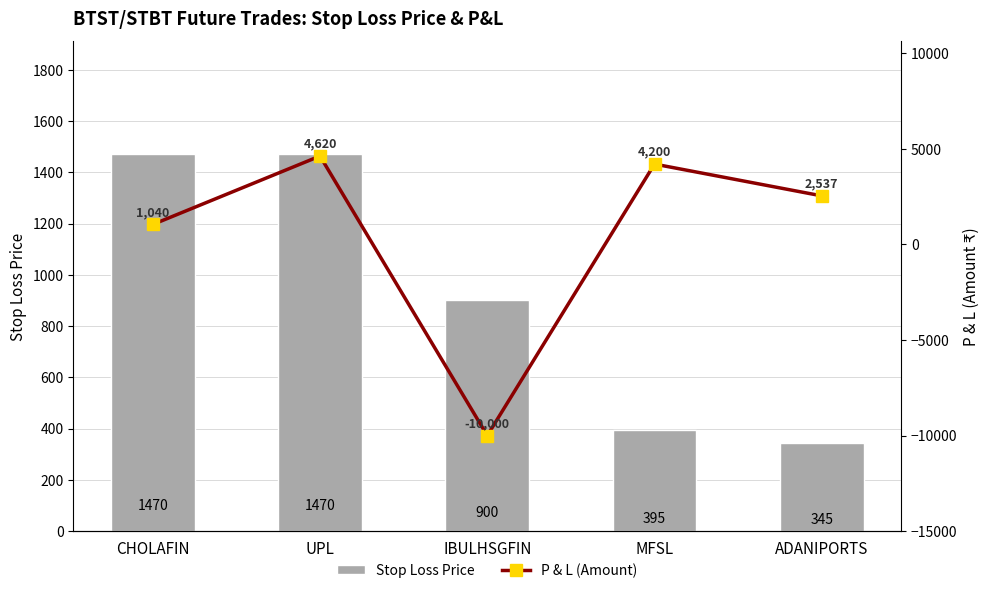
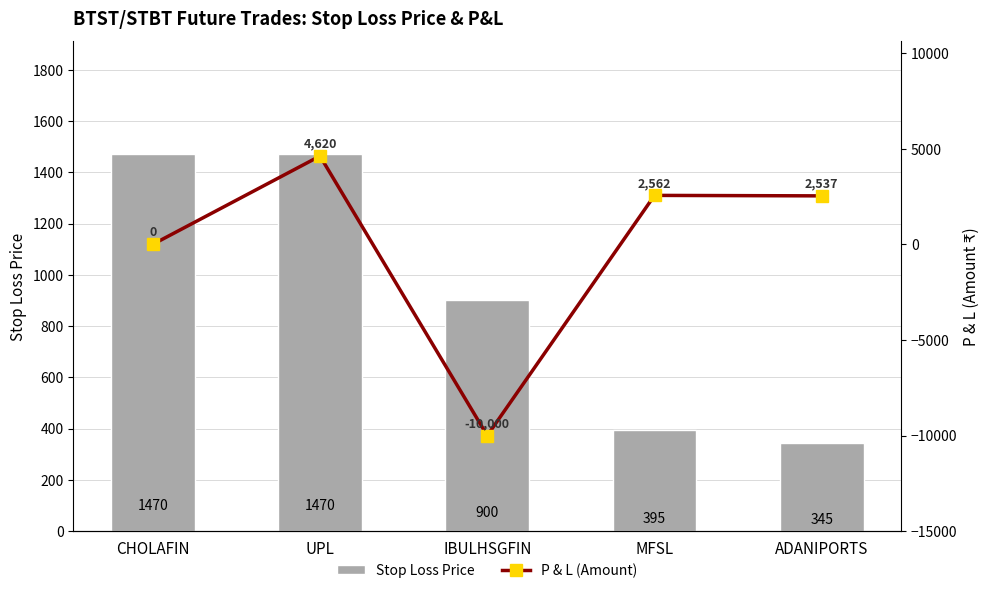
  {
    "Stop Loss Price": {
      "CHOLAFIN": "1470",
      "UPL": "1470",
      "IBULHSGFIN": "900",
      "MFSL": "395",
      "ADANIPORTS": "345"
    },
    "P & L (Amount)": {
-     "CHOLAFIN": "1,040",
+     "CHOLAFIN": "0",
      "UPL": "4,620",
      "IBULHSGFIN": "-10,000",
-     "MFSL": "4,200",
+     "MFSL": "2,562",
      "ADANIPORTS": "2,537"
    }
  }
